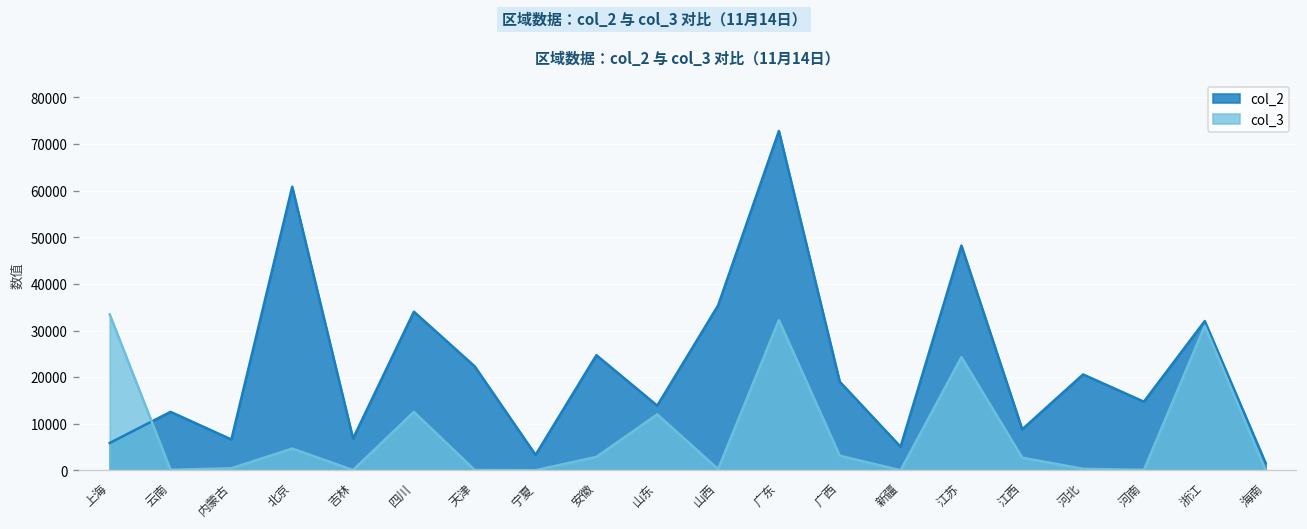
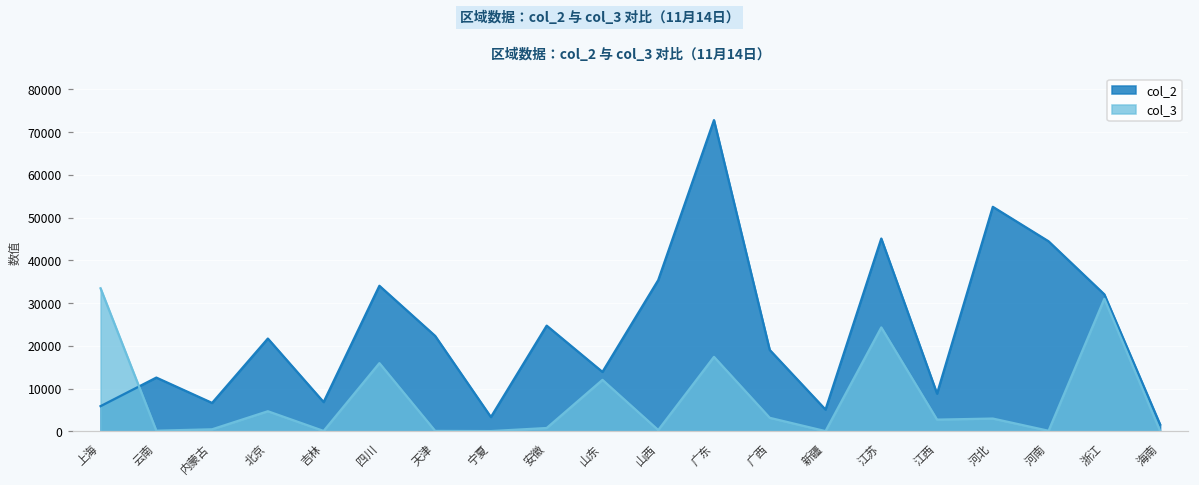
  {
    "col_2": {
      "上海": 6000,
      "云南": 13000,
      "内蒙古": 7000,
-     "北京": 61000,
+     "北京": 22000,
      "吉林": 7000,
      "四川": 34000,
      "天津": 22000,
      "宁夏": 3000,
      "安徽": 25000,
      "山东": 14000,
      "山西": 35000,
      "广东": 73000,
      "广西": 19000,
      "新疆": 5000,
-     "江苏": 48000,
+     "江苏": 45000,
      "江西": 9000,
-     "河北": 21000,
-     "河南": 15000,
+     "河北": 53000,
+     "河南": 44000,
      "浙江": 32000,
      "海南": 2000
    },
    "col_3": {
      "上海": 33000,
      "云南": 0,
      "内蒙古": 0,
      "北京": 5000,
      "吉林": 0,
-     "四川": 13000,
+     "四川": 16000,
      "天津": 0,
      "宁夏": 0,
-     "安徽": 3000,
+     "安徽": 1000,
      "山东": 12000,
      "山西": 0,
-     "广东": 32000,
+     "广东": 17000,
      "广西": 3000,
      "新疆": 0,
      "江苏": 24000,
      "江西": 3000,
-     "河北": 0,
+     "河北": 3000,
      "河南": 0,
      "浙江": 31000,
      "海南": 0
    }
  }
